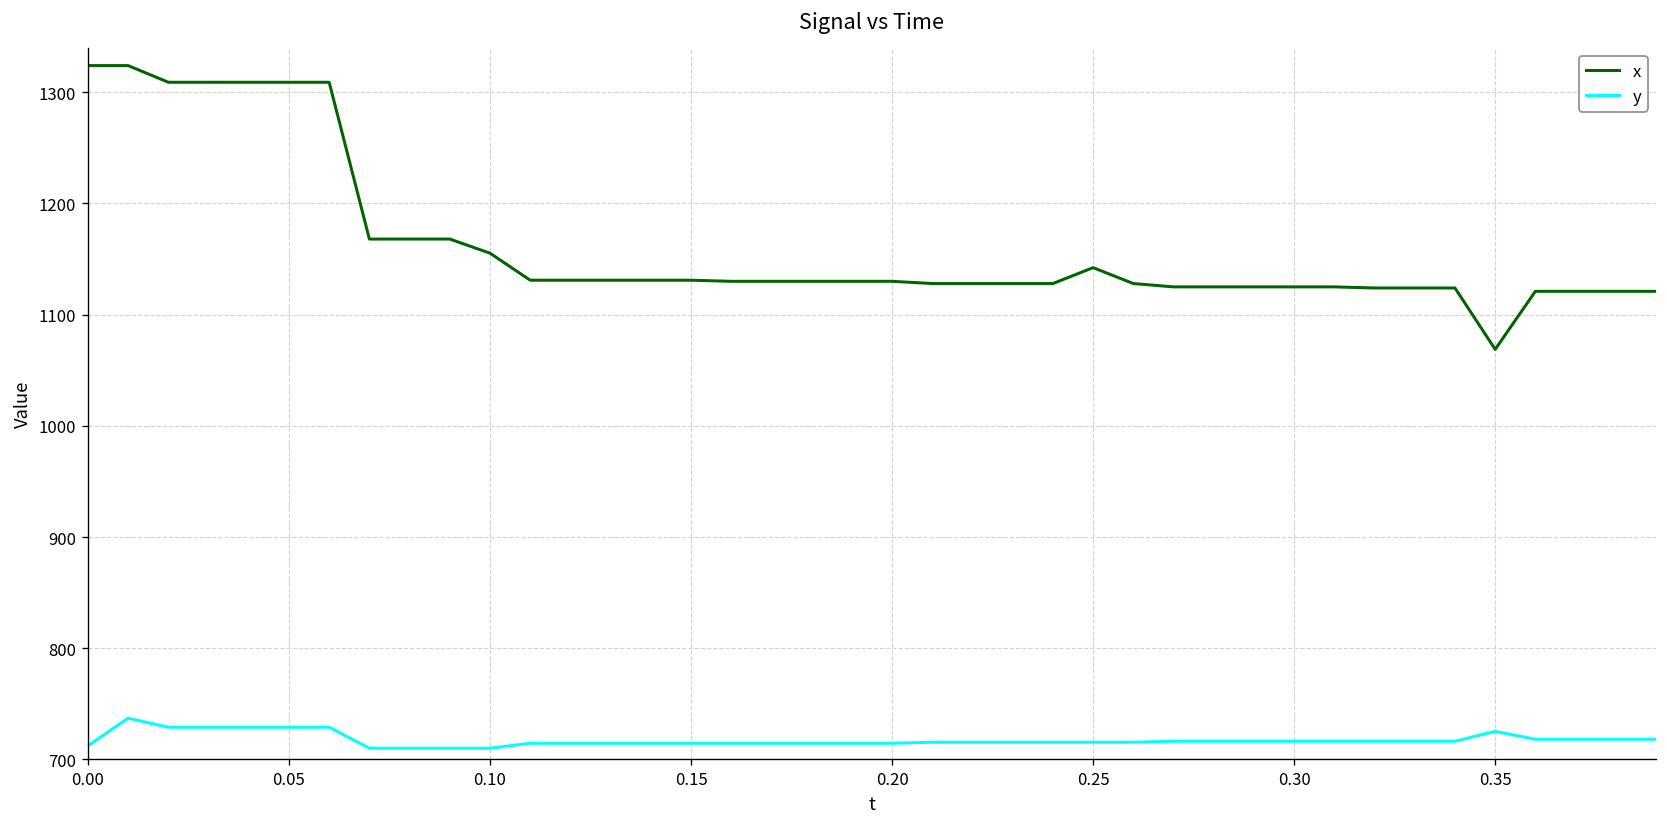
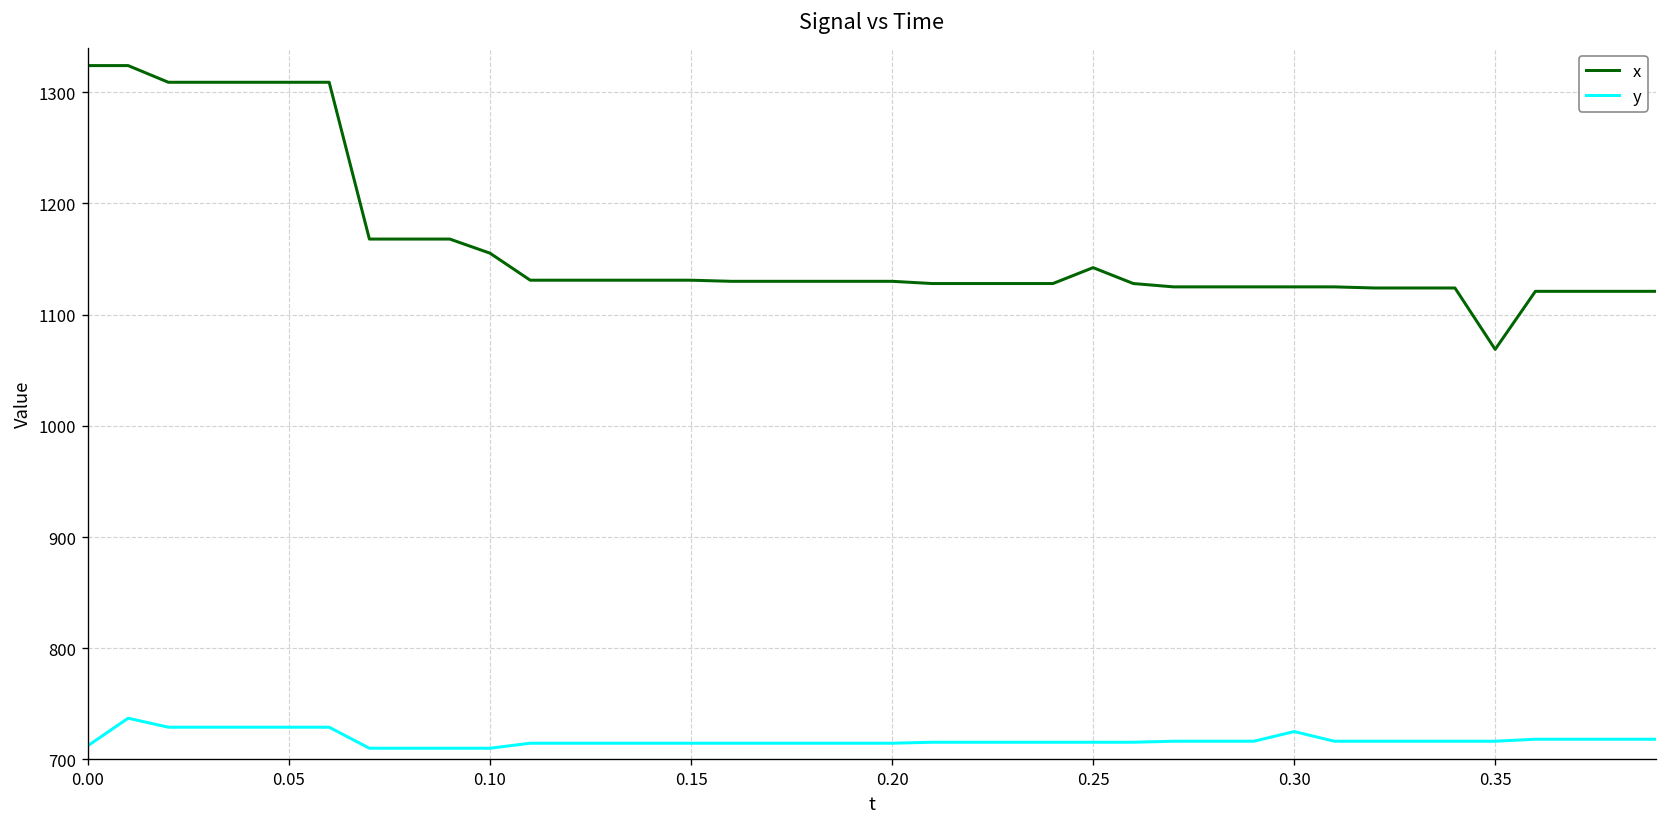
  {
    "x": {
      "0.00": 1320,
      "0.05": 1310,
      "0.10": 1160,
      "0.15": 1130,
      "0.20": 1130,
      "0.25": 1140,
      "0.30": 1130,
      "0.35": 1070
    },
    "y": {
      "0.00": 710,
      "0.05": 730,
      "0.10": 710,
      "0.15": 710,
      "0.20": 710,
      "0.25": 720,
-     "0.30": 720,
-     "0.35": 730
+     "0.30": 730,
+     "0.35": 720
    }
  }
